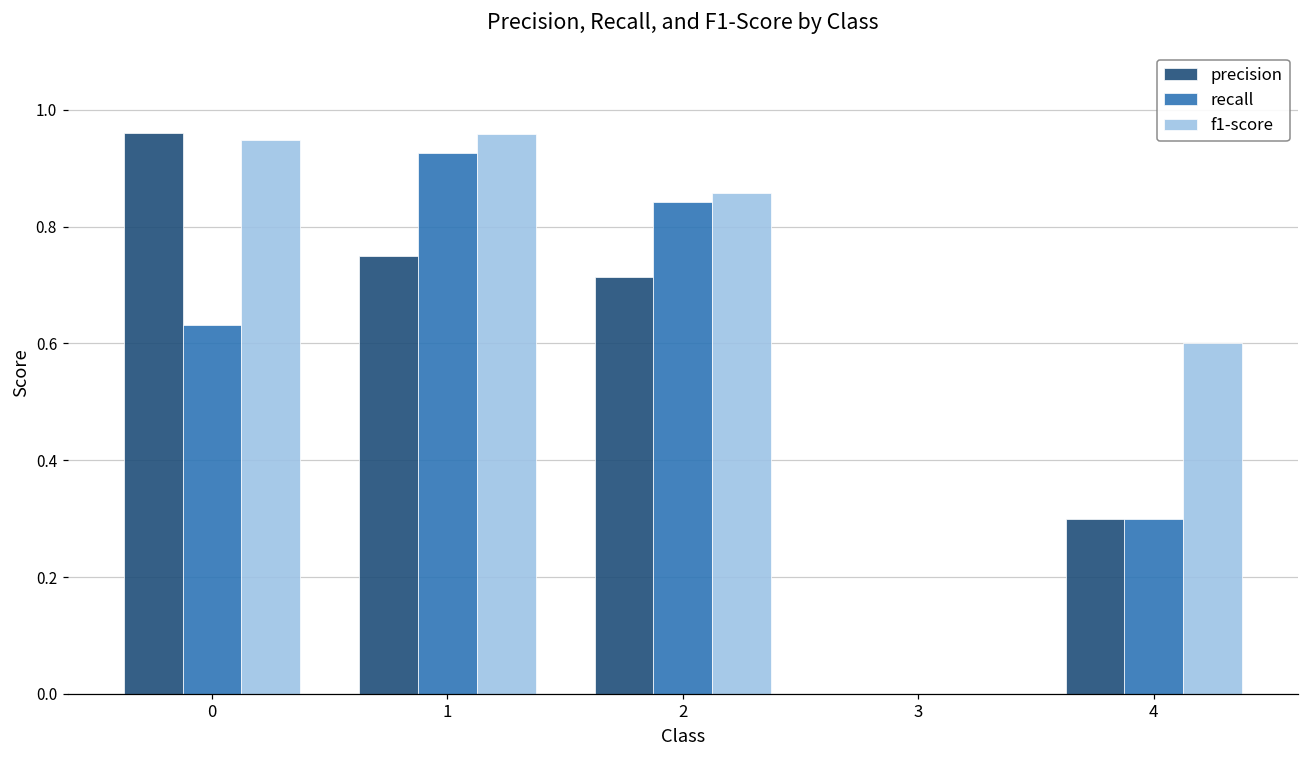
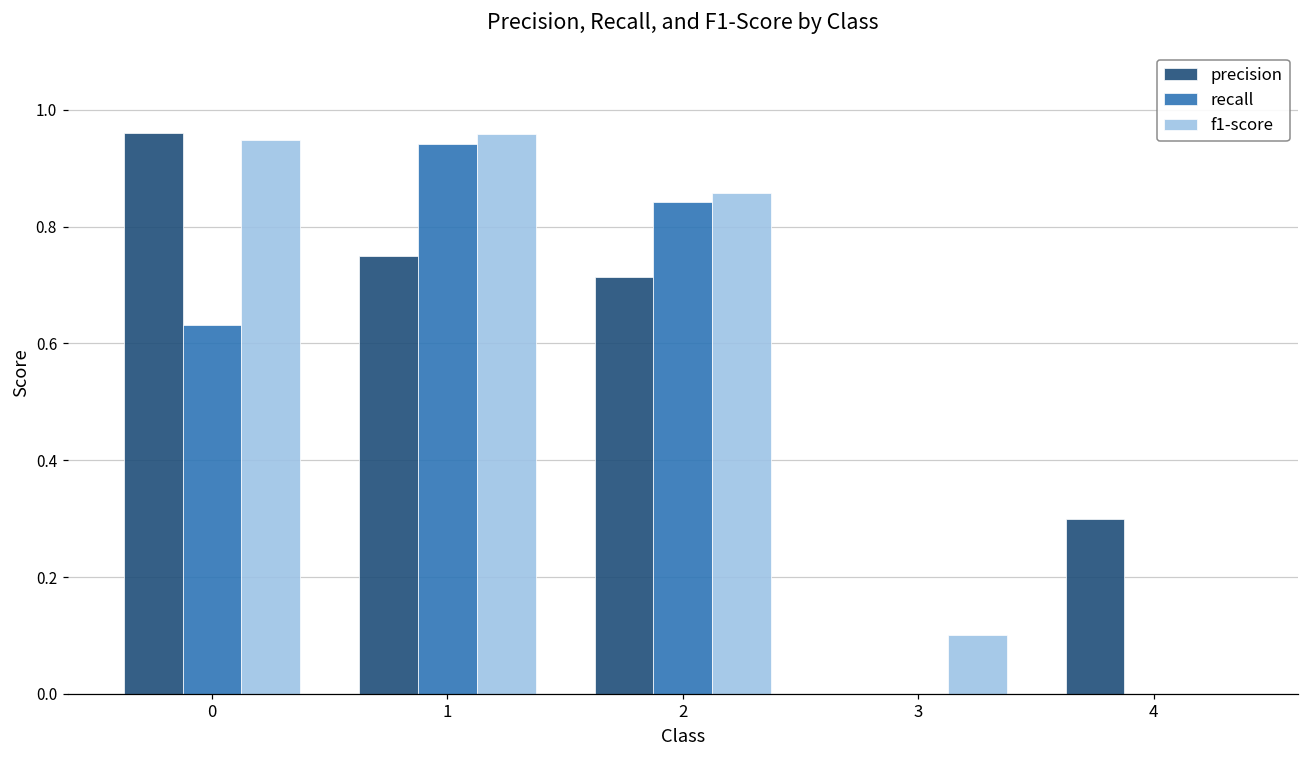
  {
    "precision": {
      "0": 0.96,
      "1": 0.75,
      "2": 0.71,
      "3": 0.00,
      "4": 0.30
    },
    "recall": {
      "0": 0.63,
-     "1": 0.93,
+     "1": 0.94,
      "2": 0.84,
      "3": 0.00,
-     "4": 0.3
+     "4": 0.0
    },
    "f1-score": {
      "0": 0.95,
      "1": 0.96,
      "2": 0.86,
-     "3": 0.0,
-     "4": 0.6
+     "3": 0.1,
+     "4": 0.0
    }
  }
